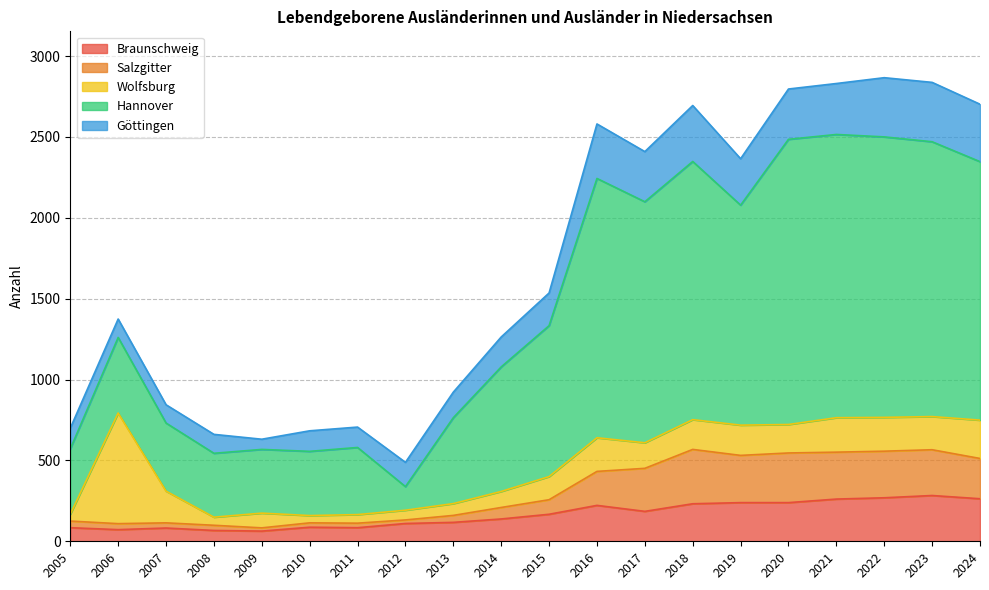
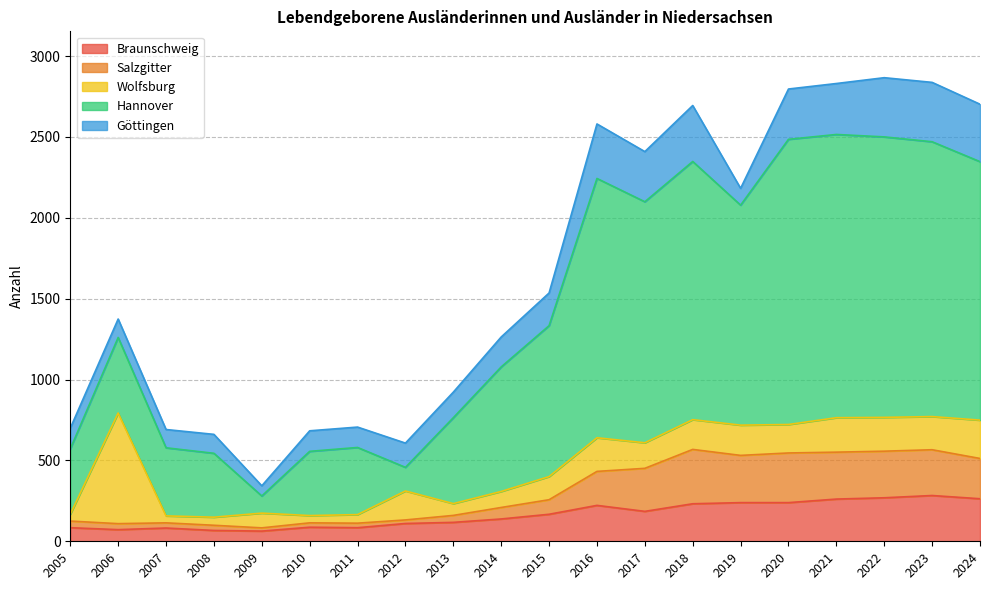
  {
    "Wolfsburg": {
      "2005": 40,
      "2006": 680,
-     "2007": 200,
+     "2007": 40,
      "2008": 50,
      "2009": 90,
      "2010": 50,
      "2011": 50,
-     "2012": 60,
+     "2012": 180,
      "2013": 70,
      "2014": 100,
      "2015": 140,
      "2016": 210,
      "2017": 160,
      "2018": 180,
      "2019": 190,
      "2020": 180,
      "2021": 210,
      "2022": 210,
      "2023": 210,
      "2024": 240
    },
    "Hannover": {
      "2005": 400,
      "2006": 470,
      "2007": 420,
      "2008": 400,
-     "2009": 390,
+     "2009": 110,
      "2010": 400,
      "2011": 420,
      "2012": 150,
      "2013": 530,
      "2014": 770,
      "2015": 930,
      "2016": 1600,
      "2017": 1490,
      "2018": 1600,
      "2019": 1360,
      "2020": 1760,
      "2021": 1750,
      "2022": 1730,
      "2023": 1700,
      "2024": 1600
    },
    "Göttingen": {
      "2005": 130,
      "2006": 110,
      "2007": 110,
      "2008": 120,
      "2009": 60,
      "2010": 130,
      "2011": 130,
      "2012": 150,
      "2013": 160,
      "2014": 190,
      "2015": 200,
      "2016": 340,
      "2017": 310,
      "2018": 350,
-     "2019": 290,
+     "2019": 100,
      "2020": 310,
      "2021": 320,
      "2022": 370,
      "2023": 370,
      "2024": 360
    }
  }
